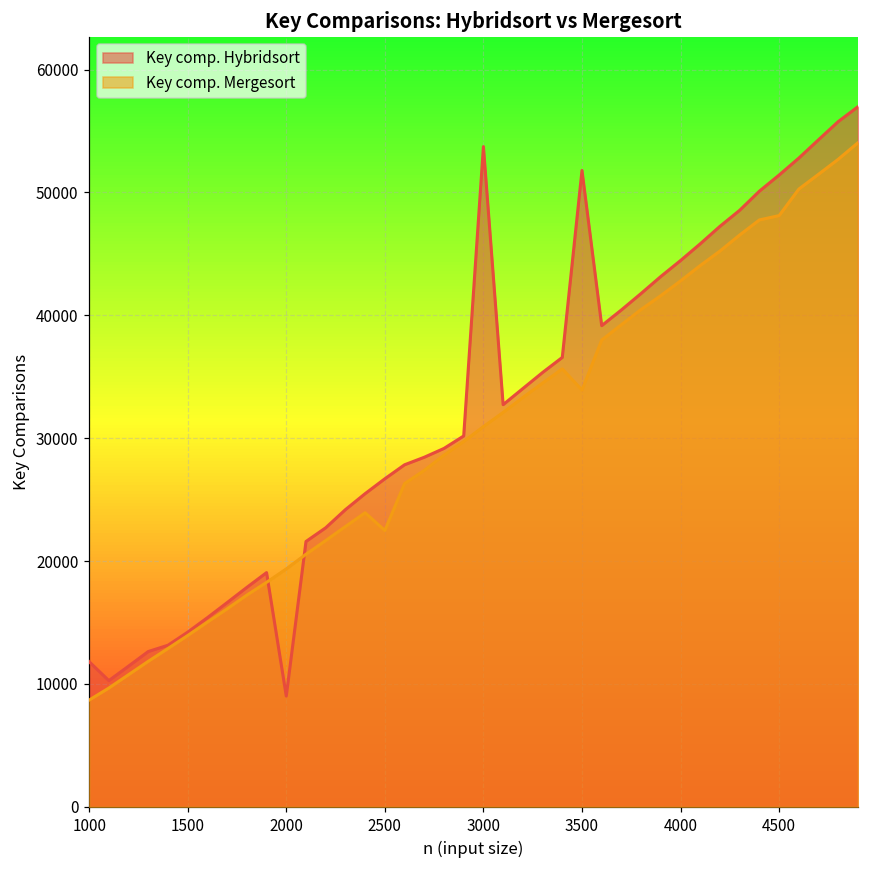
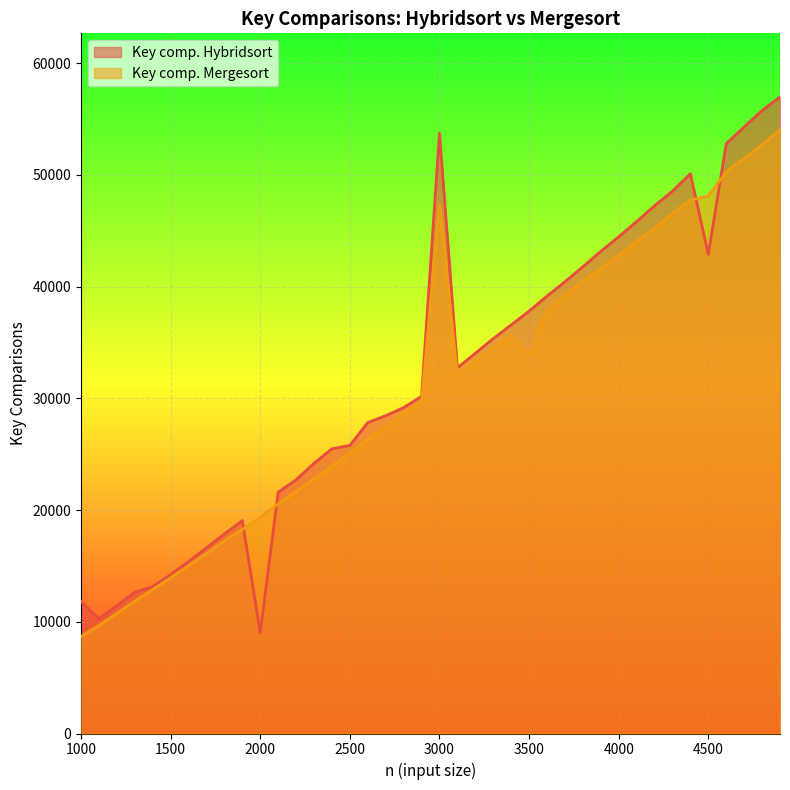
  {
    "Key comp. Hybridsort": {
      "1000": 11800,
      "1500": 14200,
      "2000": 9000,
-     "2500": 26700,
+     "2500": 25800,
      "3000": 53700,
-     "3500": 51800,
+     "3500": 37800,
      "4000": 44500,
-     "4500": 51400
+     "4500": 42900
    },
    "Key comp. Mergesort": {
      "1000": 8700,
      "1500": 13900,
      "2000": 19400,
-     "2500": 22500,
-     "3000": 30900,
+     "2500": 25100,
+     "3000": 47300,
      "3500": 33900,
      "4000": 42800,
      "4500": 48100
    }
  }
